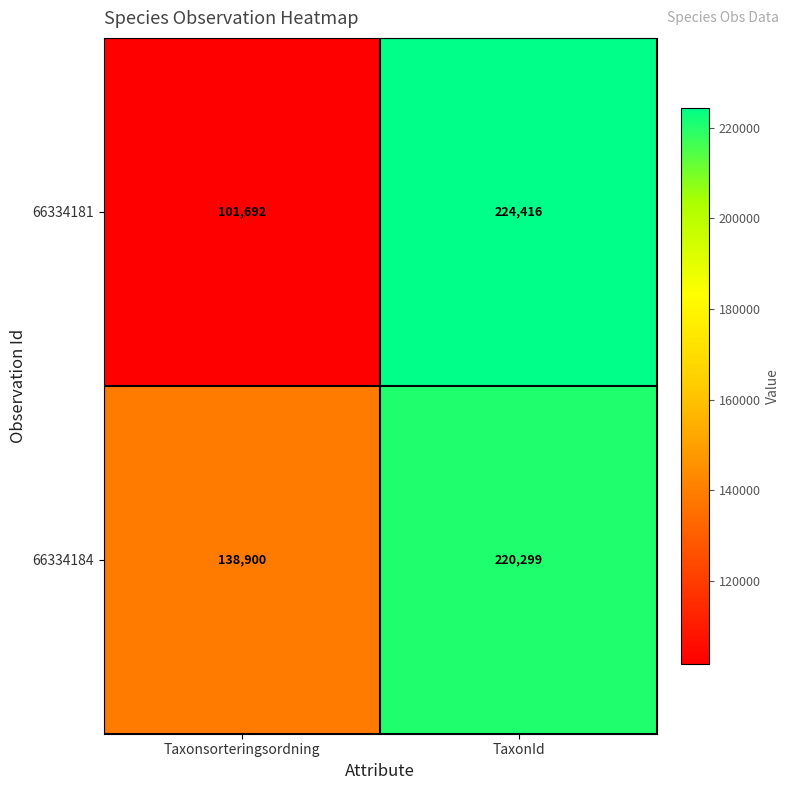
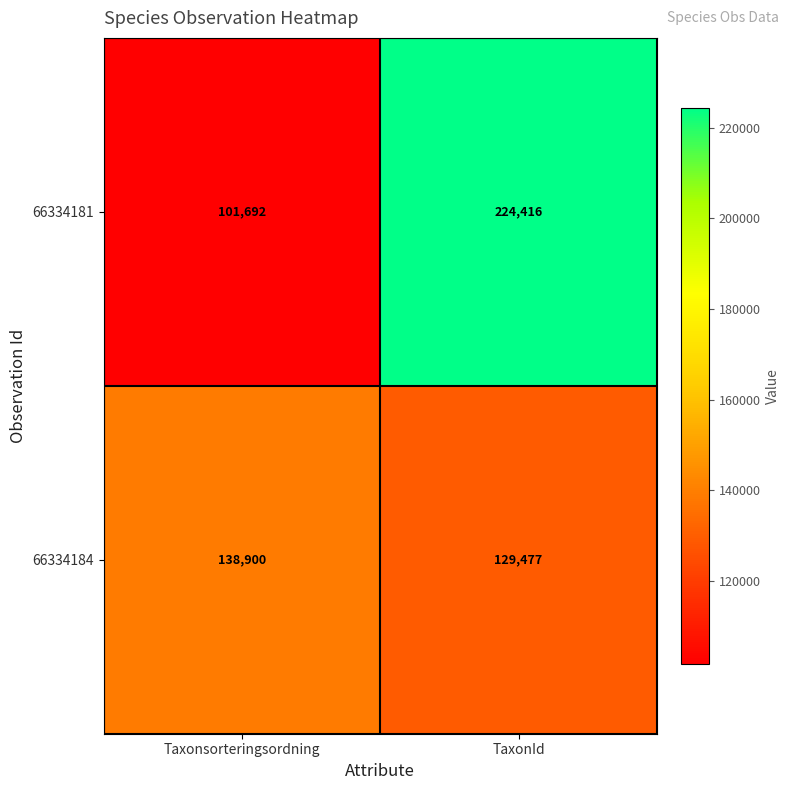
  {
    "66334181": {
      "Taxonsorteringsordning": "101,692",
      "TaxonId": "224,416"
    },
    "66334184": {
      "Taxonsorteringsordning": "138,900",
-     "TaxonId": "220,299"
+     "TaxonId": "129,477"
    }
  }
